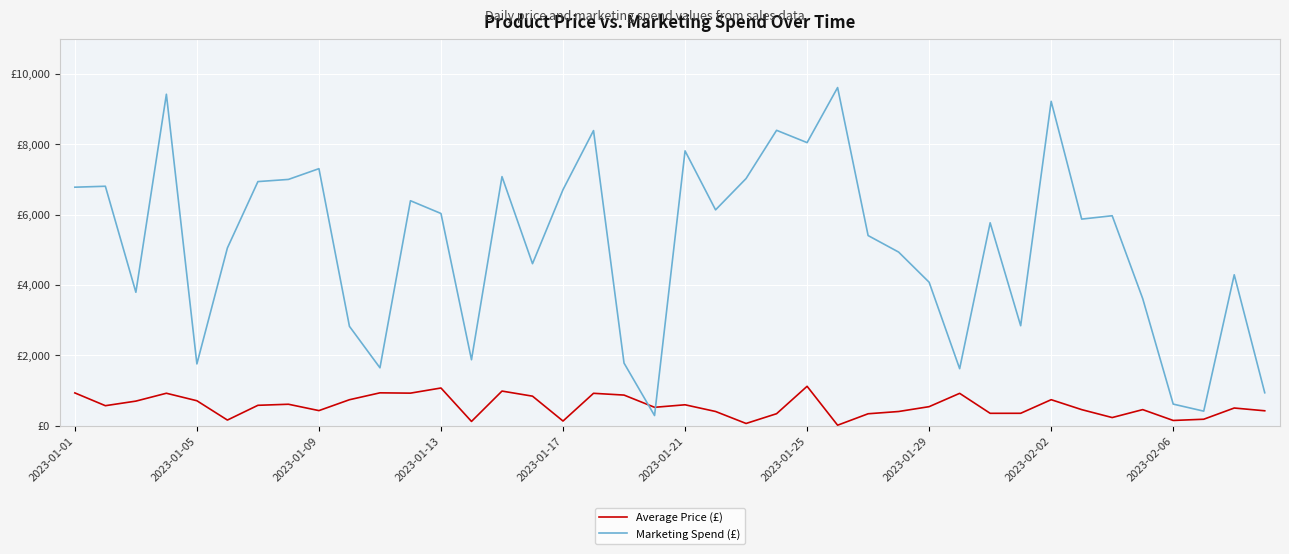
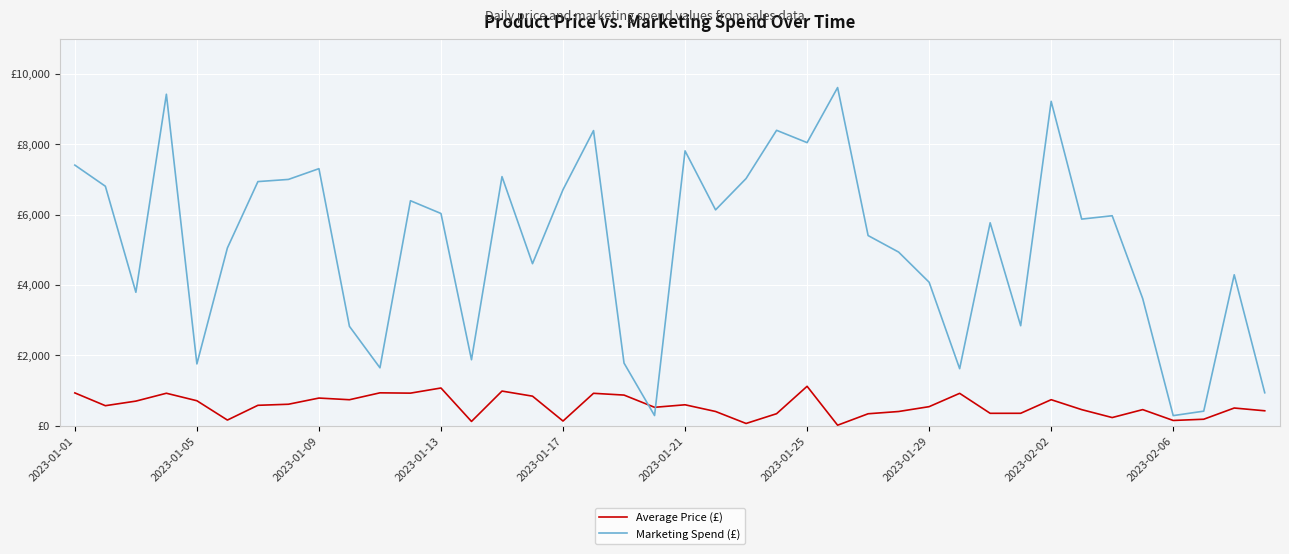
  {
    "Average Price (£)": {
      "2023-01-01": "£900",
      "2023-01-05": "£700",
-     "2023-01-09": "£400",
+     "2023-01-09": "£800",
      "2023-01-13": "£1,100",
      "2023-01-17": "£100",
      "2023-01-21": "£600",
      "2023-01-25": "£1,100",
      "2023-01-29": "£500",
      "2023-02-02": "£700",
      "2023-02-06": "£100"
    },
    "Marketing Spend (£)": {
-     "2023-01-01": "£6,800",
+     "2023-01-01": "£7,400",
      "2023-01-05": "£1,800",
      "2023-01-09": "£7,300",
      "2023-01-13": "£6,000",
      "2023-01-17": "£6,700",
      "2023-01-21": "£7,800",
      "2023-01-25": "£8,000",
      "2023-01-29": "£4,100",
      "2023-02-02": "£9,200",
-     "2023-02-06": "£600"
+     "2023-02-06": "£300"
    }
  }
